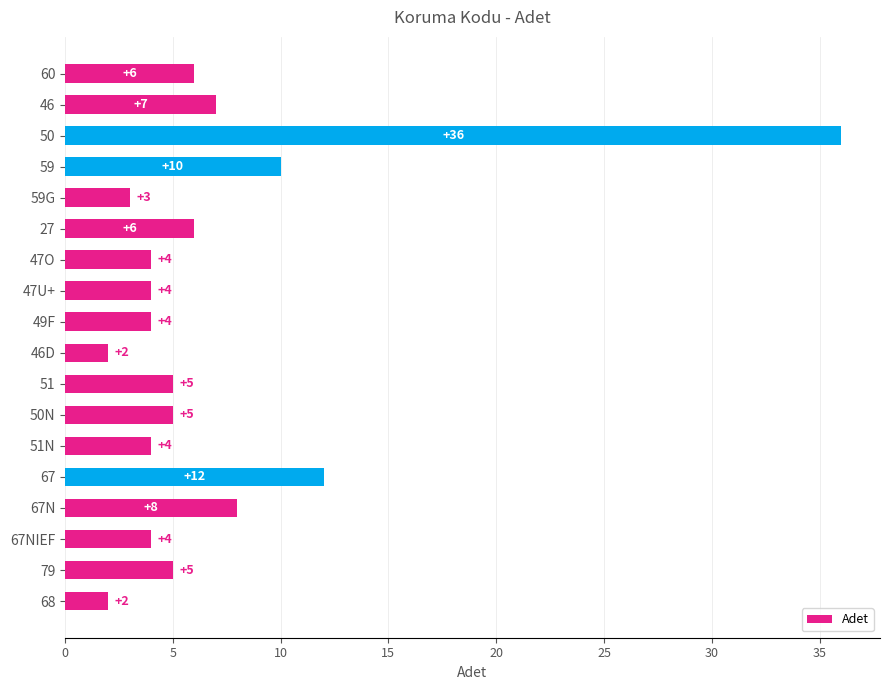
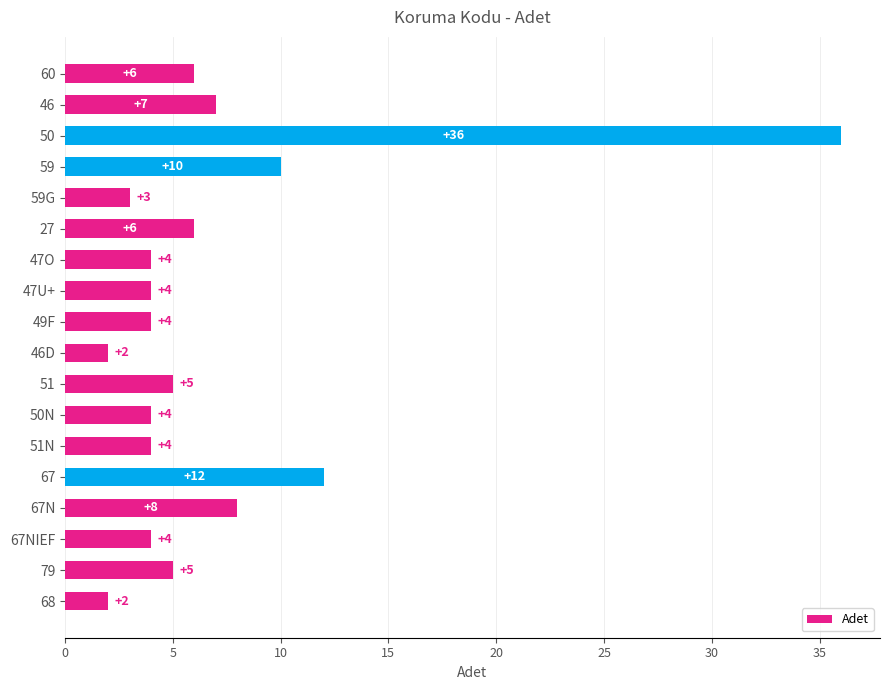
  {
    "60": "+6",
    "46": "+7",
    "50": "+36",
    "59": "+10",
    "59G": "+3",
    "27": "+6",
    "47O": "+4",
    "47U+": "+4",
    "49F": "+4",
    "46D": "+2",
    "51": "+5",
-   "50N": "+5",
+   "50N": "+4",
    "51N": "+4",
    "67": "+12",
    "67N": "+8",
    "67NIEF": "+4",
    "79": "+5",
    "68": "+2"
  }
